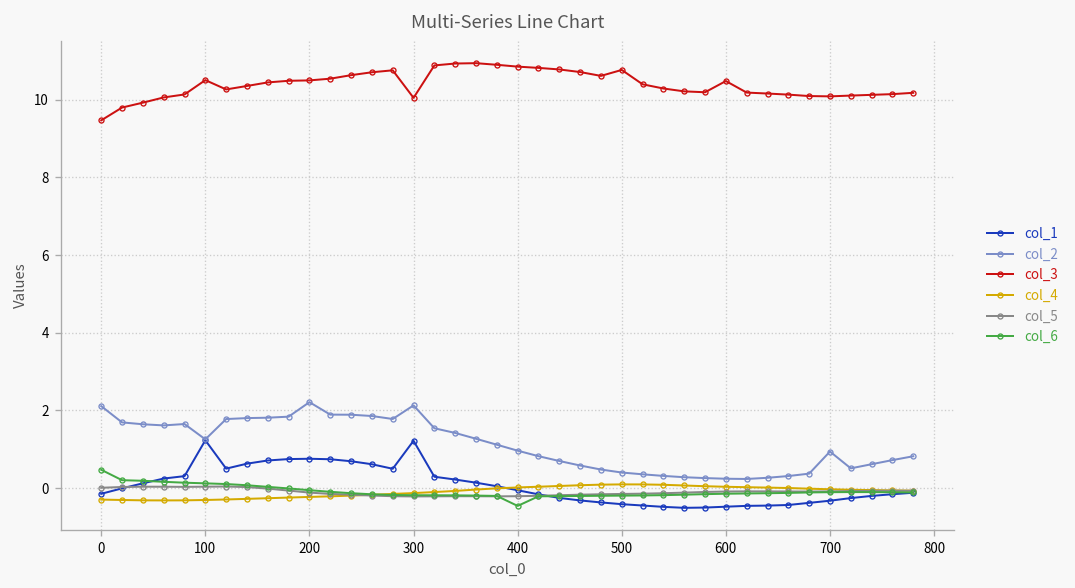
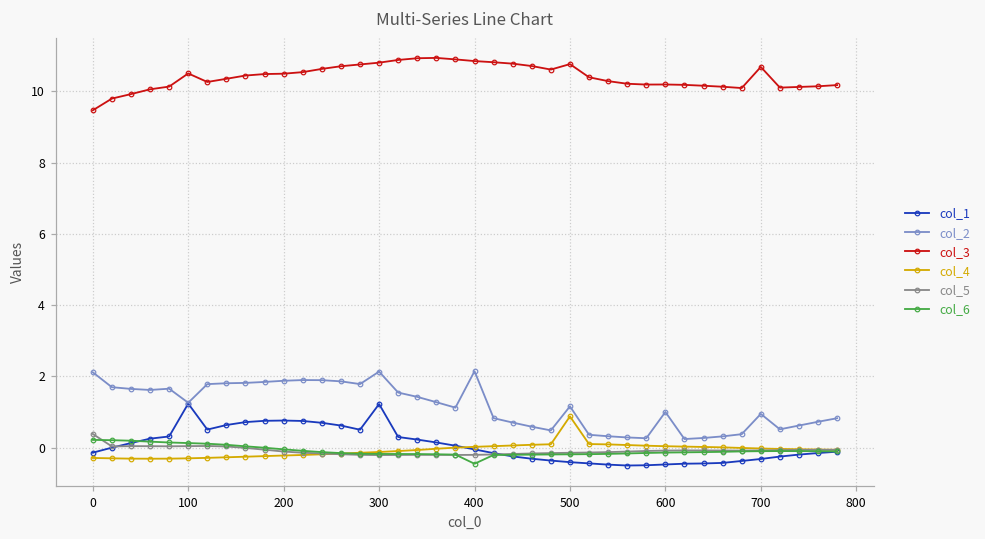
  {
    "col_1": {
      "0": -0.1,
      "200": 0.8,
      "300": 1.2,
      "500": -0.4,
      "600": -0.5,
      "700": -0.3
    },
    "col_2": {
      "0": 2.1,
-     "200": 2.2,
+     "200": 1.9,
      "300": 2.1,
-     "400": 1.0,
-     "500": 0.4,
-     "600": 0.2,
+     "400": 2.1,
+     "500": 1.2,
+     "600": 1.0,
      "700": 0.9
    },
    "col_3": {
      "0": 9.5,
      "100": 10.5,
      "200": 10.5,
-     "300": 10.0,
+     "300": 10.8,
      "400": 10.8,
      "500": 10.8,
-     "600": 10.5,
-     "700": 10.1
+     "600": 10.2,
+     "700": 10.7
    },
    "col_4": {
      "0": -0.3,
      "100": -0.3,
      "200": -0.2,
-     "500": 0.1,
+     "500": 0.9,
      "600": 0.0
    },
    "col_5": {
-     "0": 0.0,
+     "0": 0.4,
      "100": 0.0,
      "400": -0.2
    },
    "col_6": {
-     "0": 0.5,
+     "0": 0.2,
      "100": 0.1,
      "400": -0.5
    }
  }
